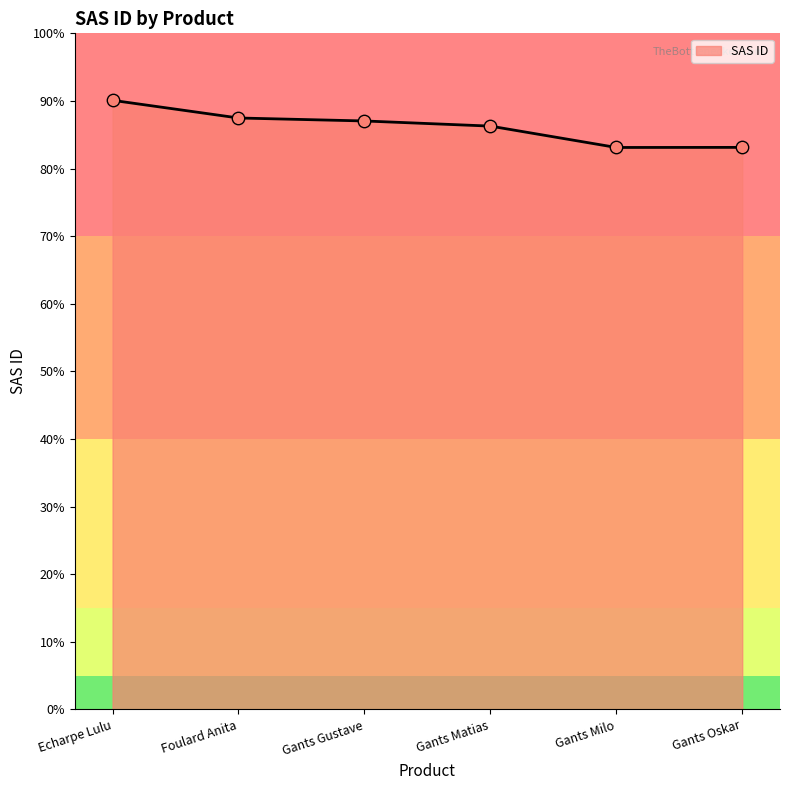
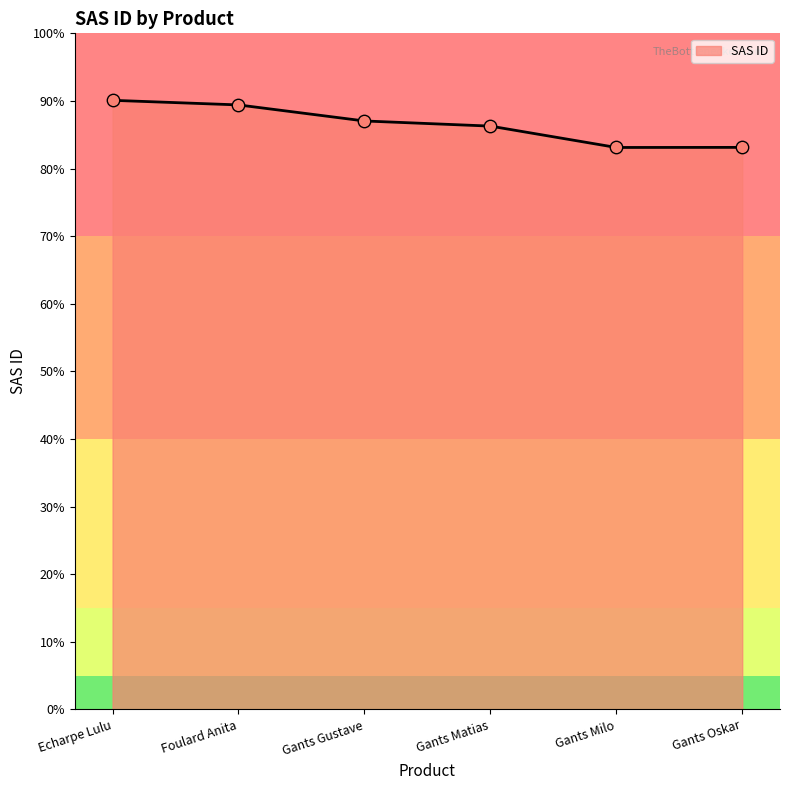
  {
    "Echarpe Lulu": "90%",
-   "Foulard Anita": "87%",
+   "Foulard Anita": "89%",
    "Gants Gustave": "87%",
    "Gants Matias": "86%",
    "Gants Milo": "83%",
    "Gants Oskar": "83%"
  }
